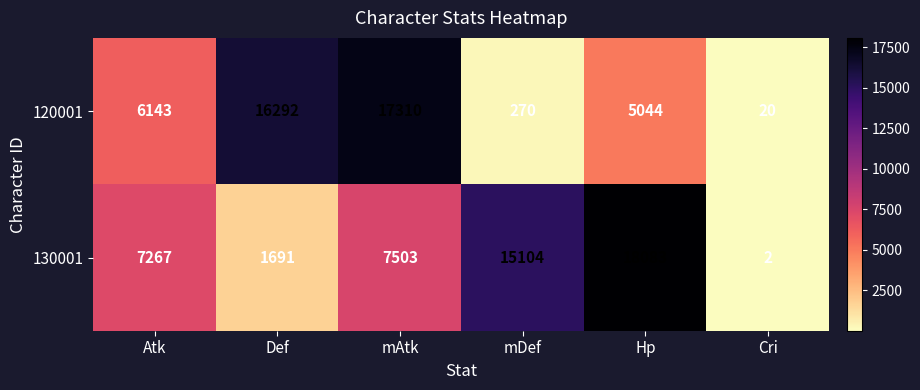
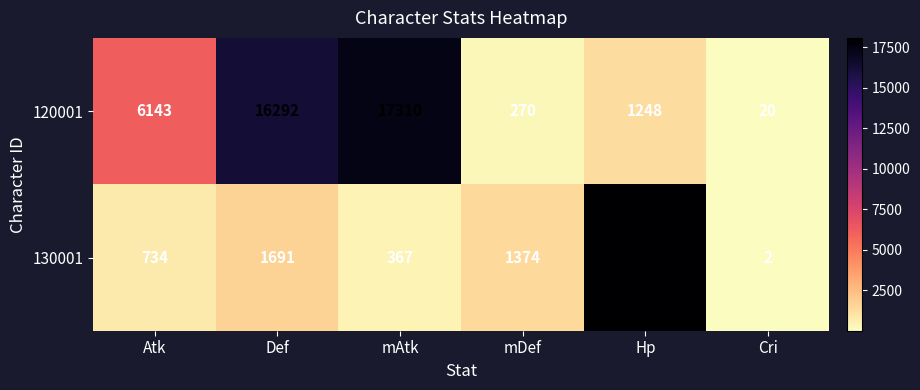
  {
    "120001": {
      "Atk": 6143,
      "Def": 16292,
      "mDef": 270,
-     "Hp": 5044,
+     "Hp": 1248,
      "Cri": 20
    },
    "130001": {
-     "Atk": 7267,
+     "Atk": 734,
      "Def": 1691,
-     "mAtk": 7503,
-     "mDef": 15104,
+     "mAtk": 367,
+     "mDef": 1374,
      "Cri": 2
    }
  }
